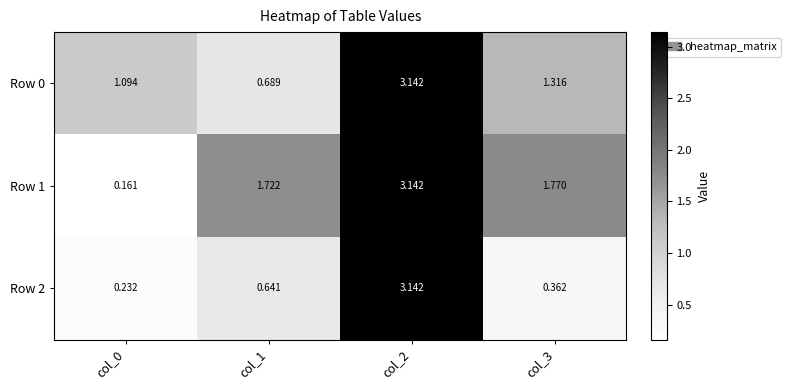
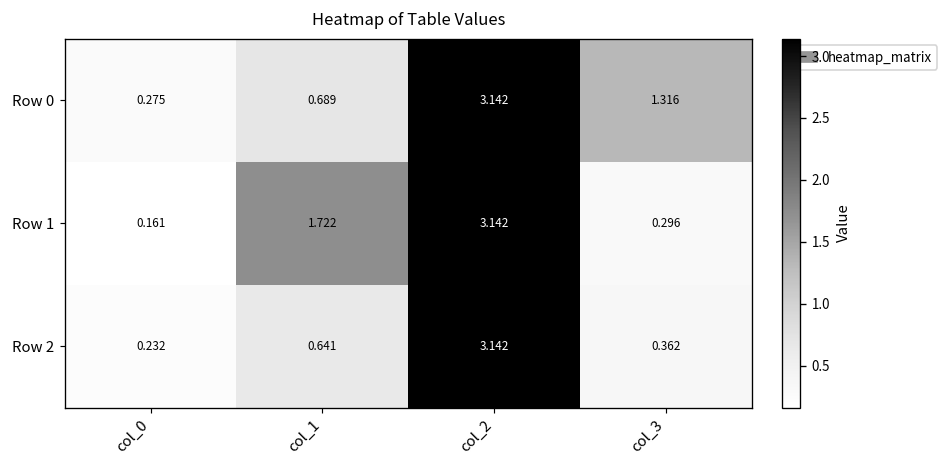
  {
    "Row 0": {
-     "col_0": 1.094,
+     "col_0": 0.275,
      "col_1": 0.689,
      "col_2": 3.142,
      "col_3": 1.316
    },
    "Row 1": {
      "col_0": 0.161,
      "col_1": 1.722,
      "col_2": 3.142,
-     "col_3": 1.770
+     "col_3": 0.296
    },
    "Row 2": {
      "col_0": 0.232,
      "col_1": 0.641,
      "col_2": 3.142,
      "col_3": 0.362
    }
  }
